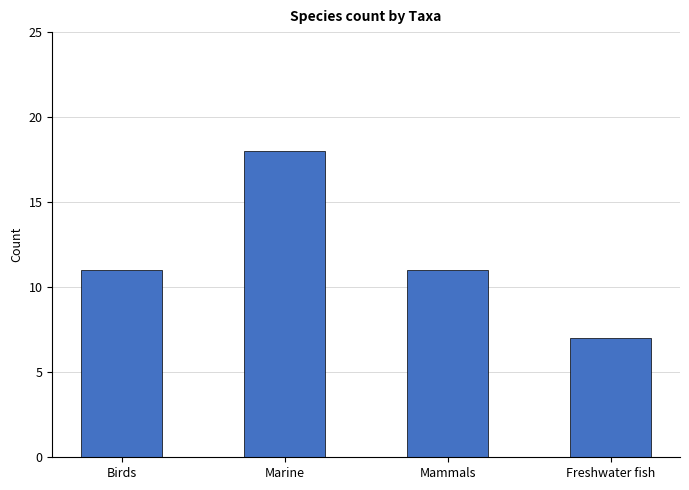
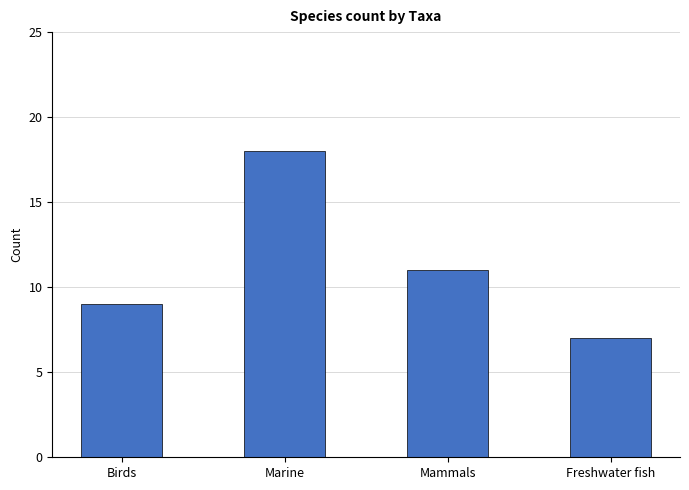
  {
-   "Birds": 11,
+   "Birds": 9,
    "Marine": 18,
    "Mammals": 11,
    "Freshwater fish": 7
  }
